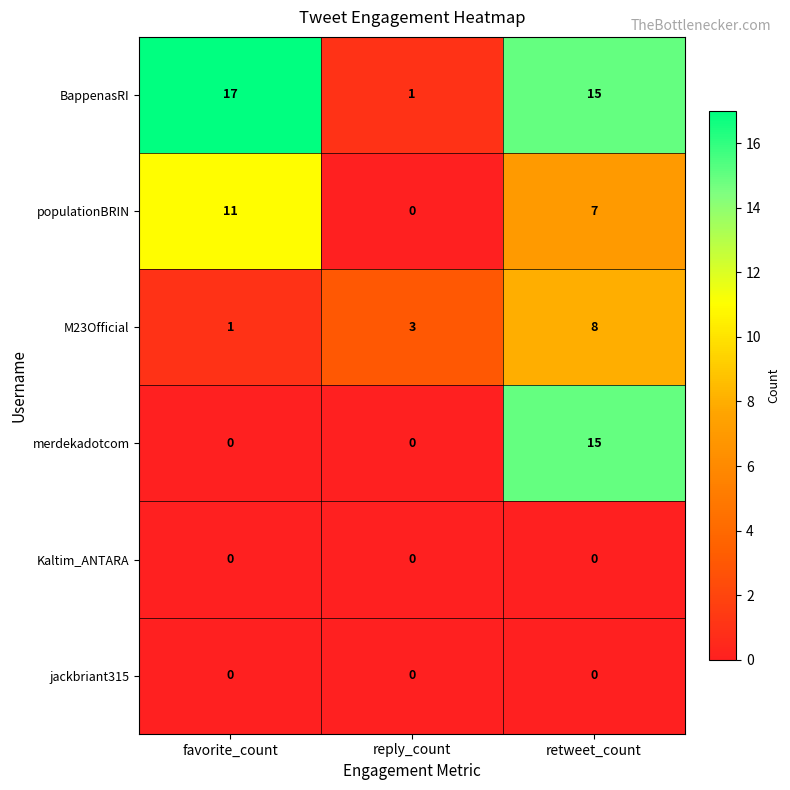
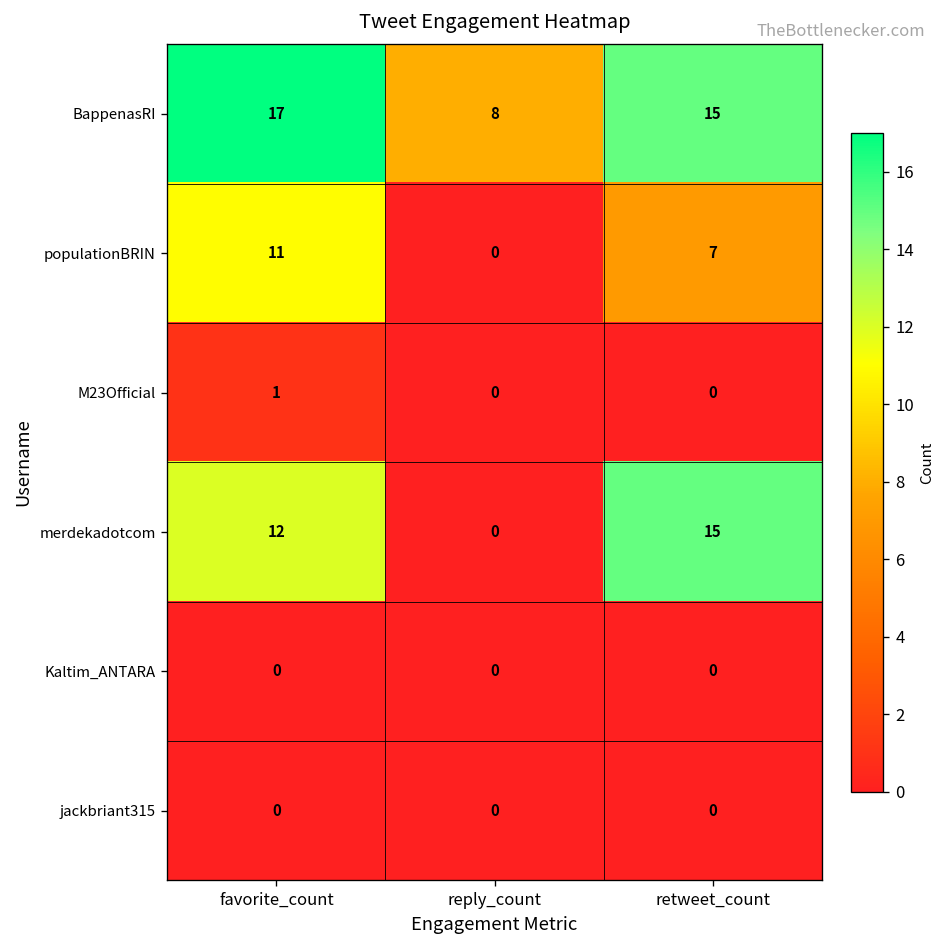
  {
    "BappenasRI": {
      "favorite_count": 17,
-     "reply_count": 1,
+     "reply_count": 8,
      "retweet_count": 15
    },
    "populationBRIN": {
      "favorite_count": 11,
      "reply_count": 0,
      "retweet_count": 7
    },
    "M23Official": {
      "favorite_count": 1,
-     "reply_count": 3,
-     "retweet_count": 8
+     "reply_count": 0,
+     "retweet_count": 0
    },
    "merdekadotcom": {
-     "favorite_count": 0,
+     "favorite_count": 12,
      "reply_count": 0,
      "retweet_count": 15
    },
    "Kaltim_ANTARA": {
      "favorite_count": 0,
      "reply_count": 0,
      "retweet_count": 0
    },
    "jackbriant315": {
      "favorite_count": 0,
      "reply_count": 0,
      "retweet_count": 0
    }
  }
